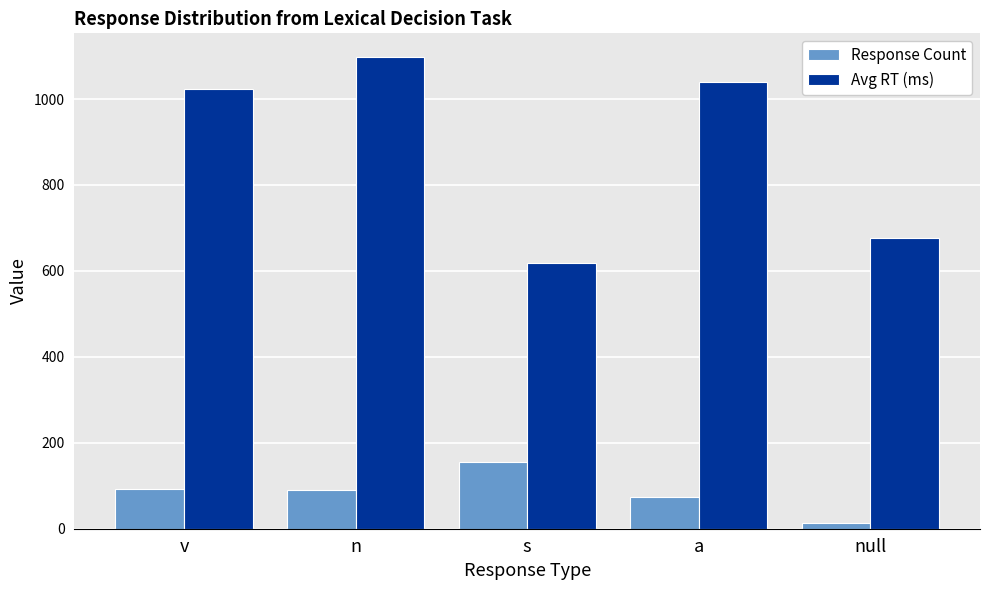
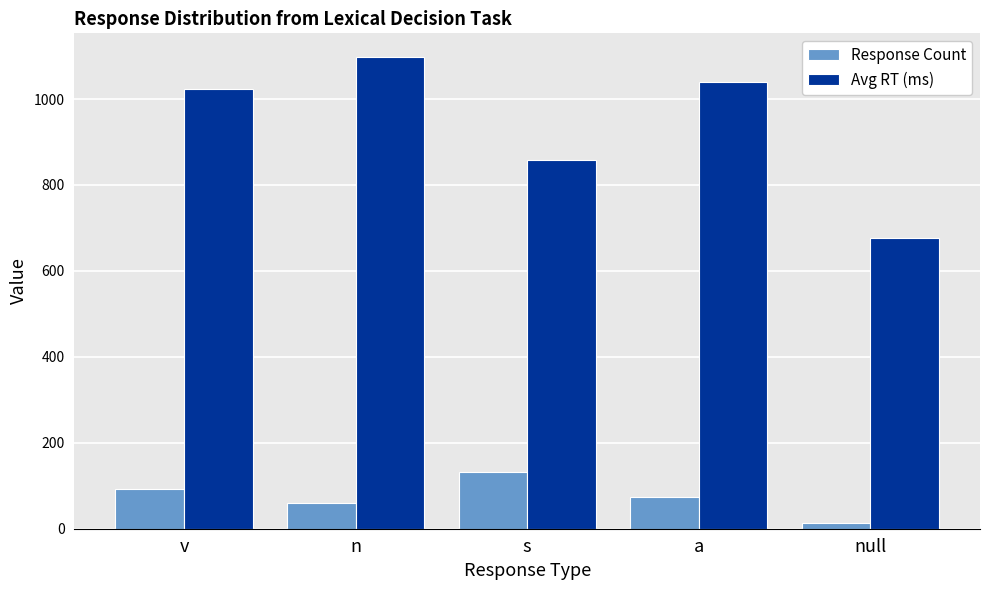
  {
    "Response Count": {
      "v": 90,
-     "n": 90,
-     "s": 160,
+     "n": 60,
+     "s": 130,
      "a": 70,
      "null": 10
    },
    "Avg RT (ms)": {
      "v": 1020,
      "n": 1100,
-     "s": 620,
+     "s": 860,
      "a": 1040,
      "null": 680
    }
  }
